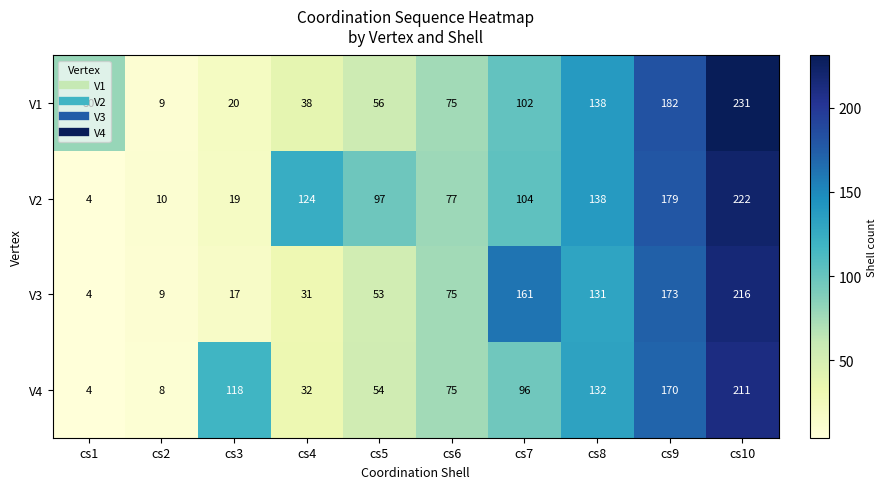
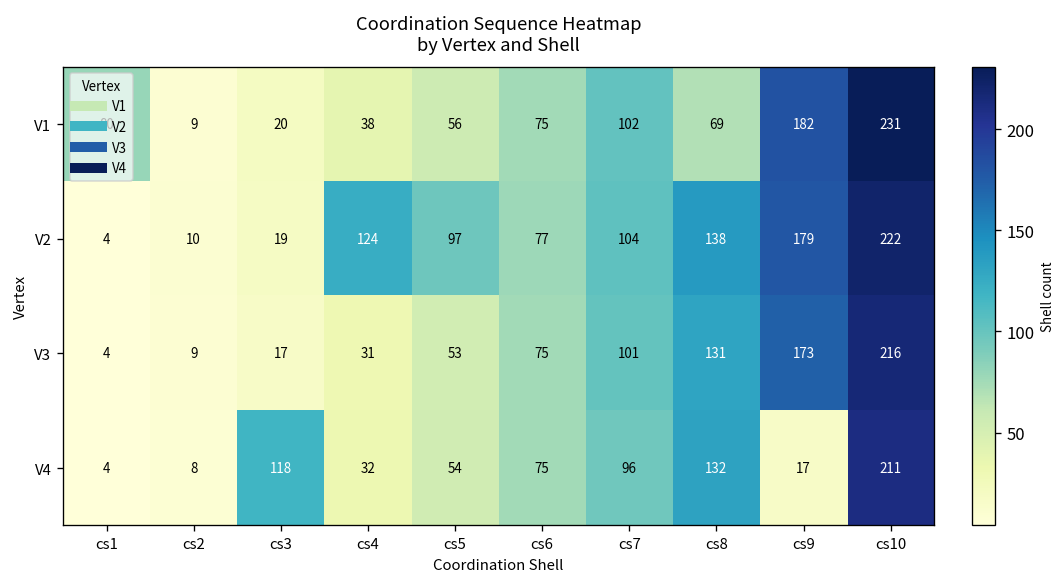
  {
    "V1": {
      "cs2": 9,
      "cs3": 20,
      "cs4": 38,
      "cs5": 56,
      "cs6": 75,
      "cs7": 102,
-     "cs8": 138,
+     "cs8": 69,
      "cs9": 182,
      "cs10": 231
    },
    "V2": {
      "cs1": 4,
      "cs2": 10,
      "cs3": 19,
      "cs4": 124,
      "cs5": 97,
      "cs6": 77,
      "cs7": 104,
      "cs8": 138,
      "cs9": 179,
      "cs10": 222
    },
    "V3": {
      "cs1": 4,
      "cs2": 9,
      "cs3": 17,
      "cs4": 31,
      "cs5": 53,
      "cs6": 75,
-     "cs7": 161,
+     "cs7": 101,
      "cs8": 131,
      "cs9": 173,
      "cs10": 216
    },
    "V4": {
      "cs1": 4,
      "cs2": 8,
      "cs3": 118,
      "cs4": 32,
      "cs5": 54,
      "cs6": 75,
      "cs7": 96,
      "cs8": 132,
-     "cs9": 170,
+     "cs9": 17,
      "cs10": 211
    }
  }
